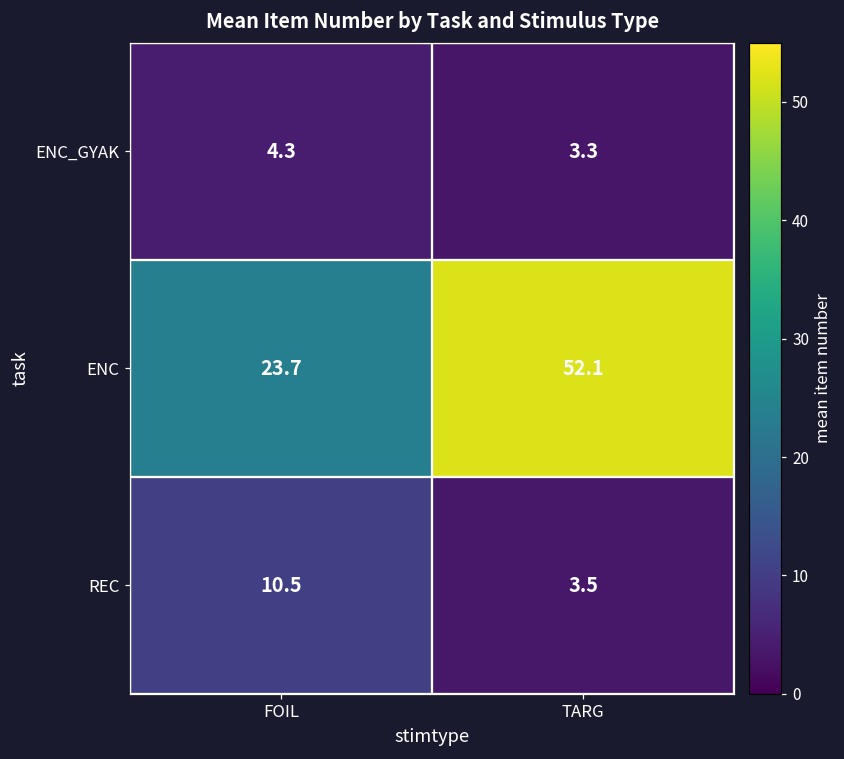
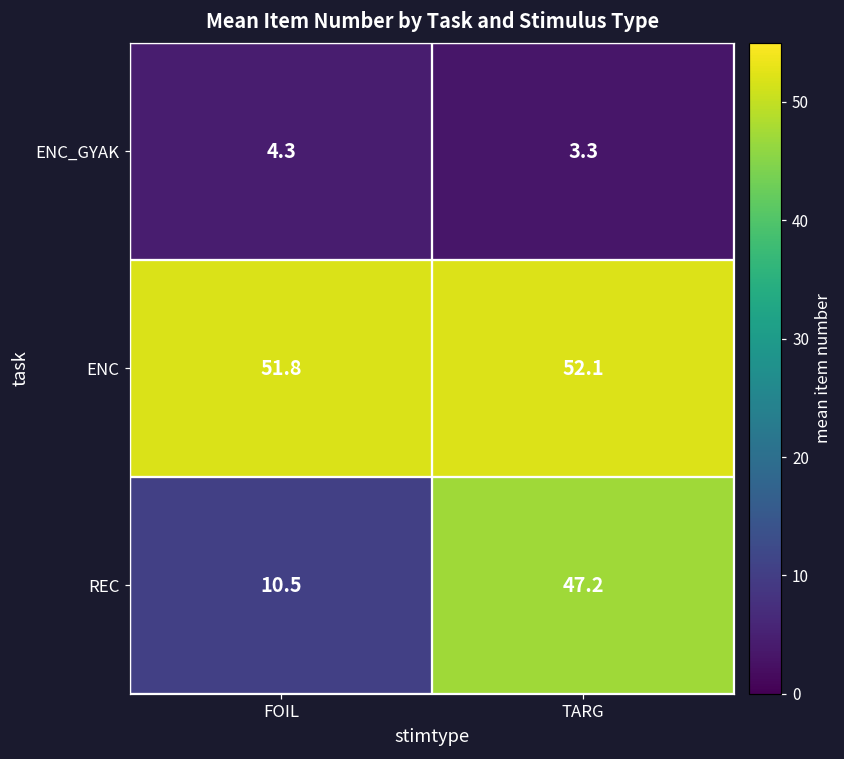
  {
    "ENC_GYAK": {
      "FOIL": 4.3,
      "TARG": 3.3
    },
    "ENC": {
-     "FOIL": 23.7,
+     "FOIL": 51.8,
      "TARG": 52.1
    },
    "REC": {
      "FOIL": 10.5,
-     "TARG": 3.5
+     "TARG": 47.2
    }
  }
